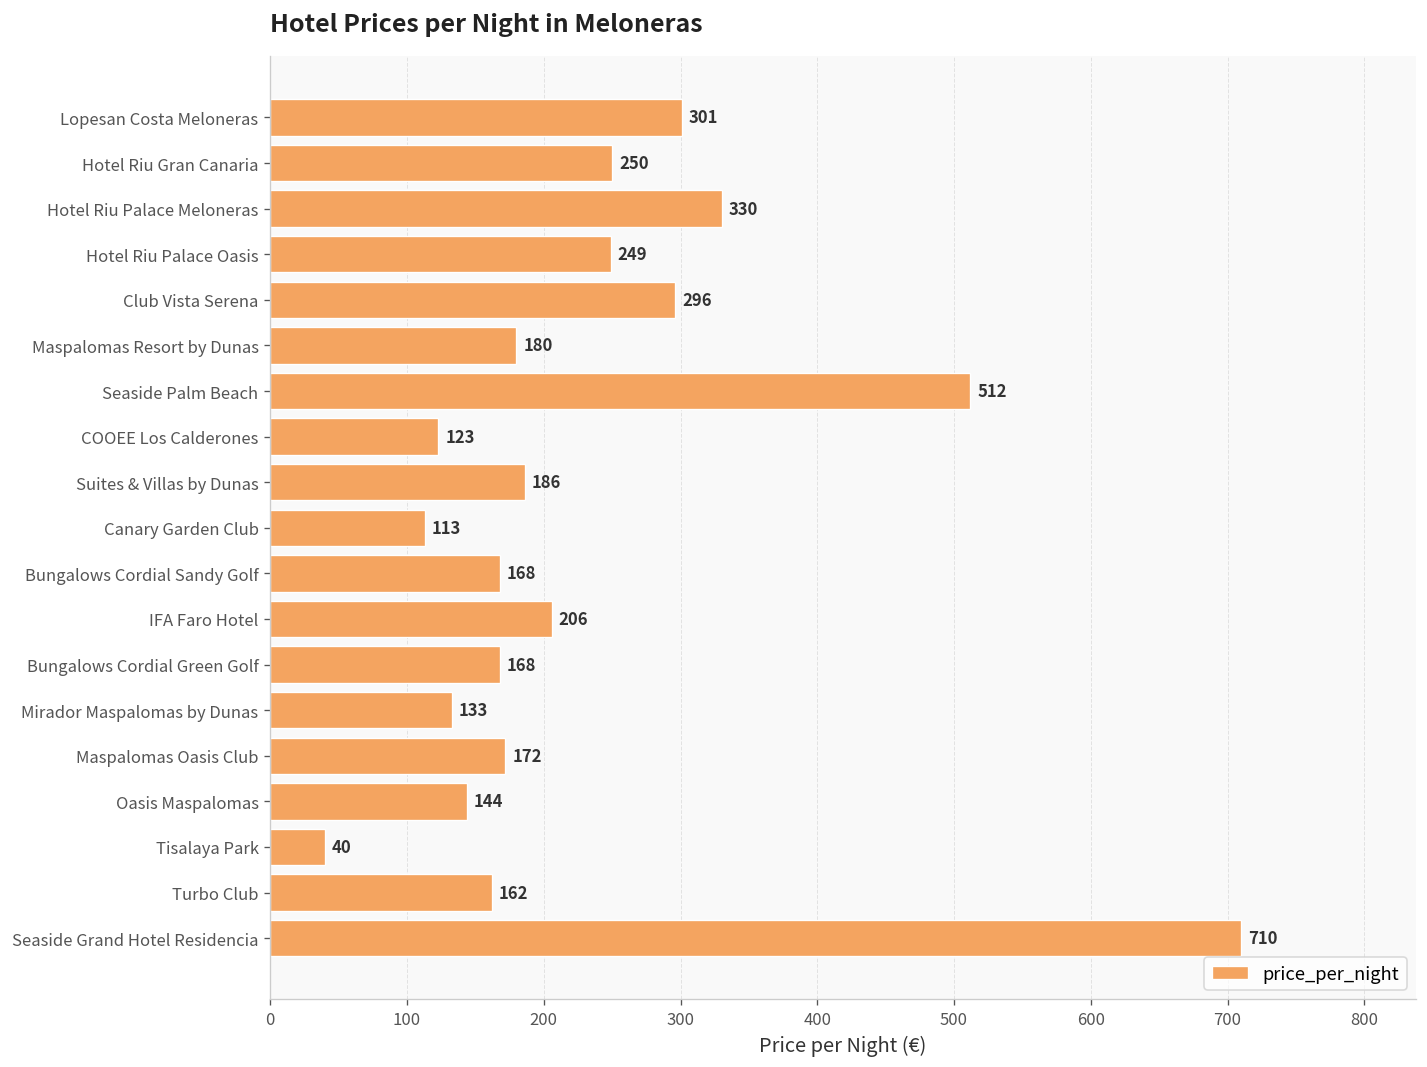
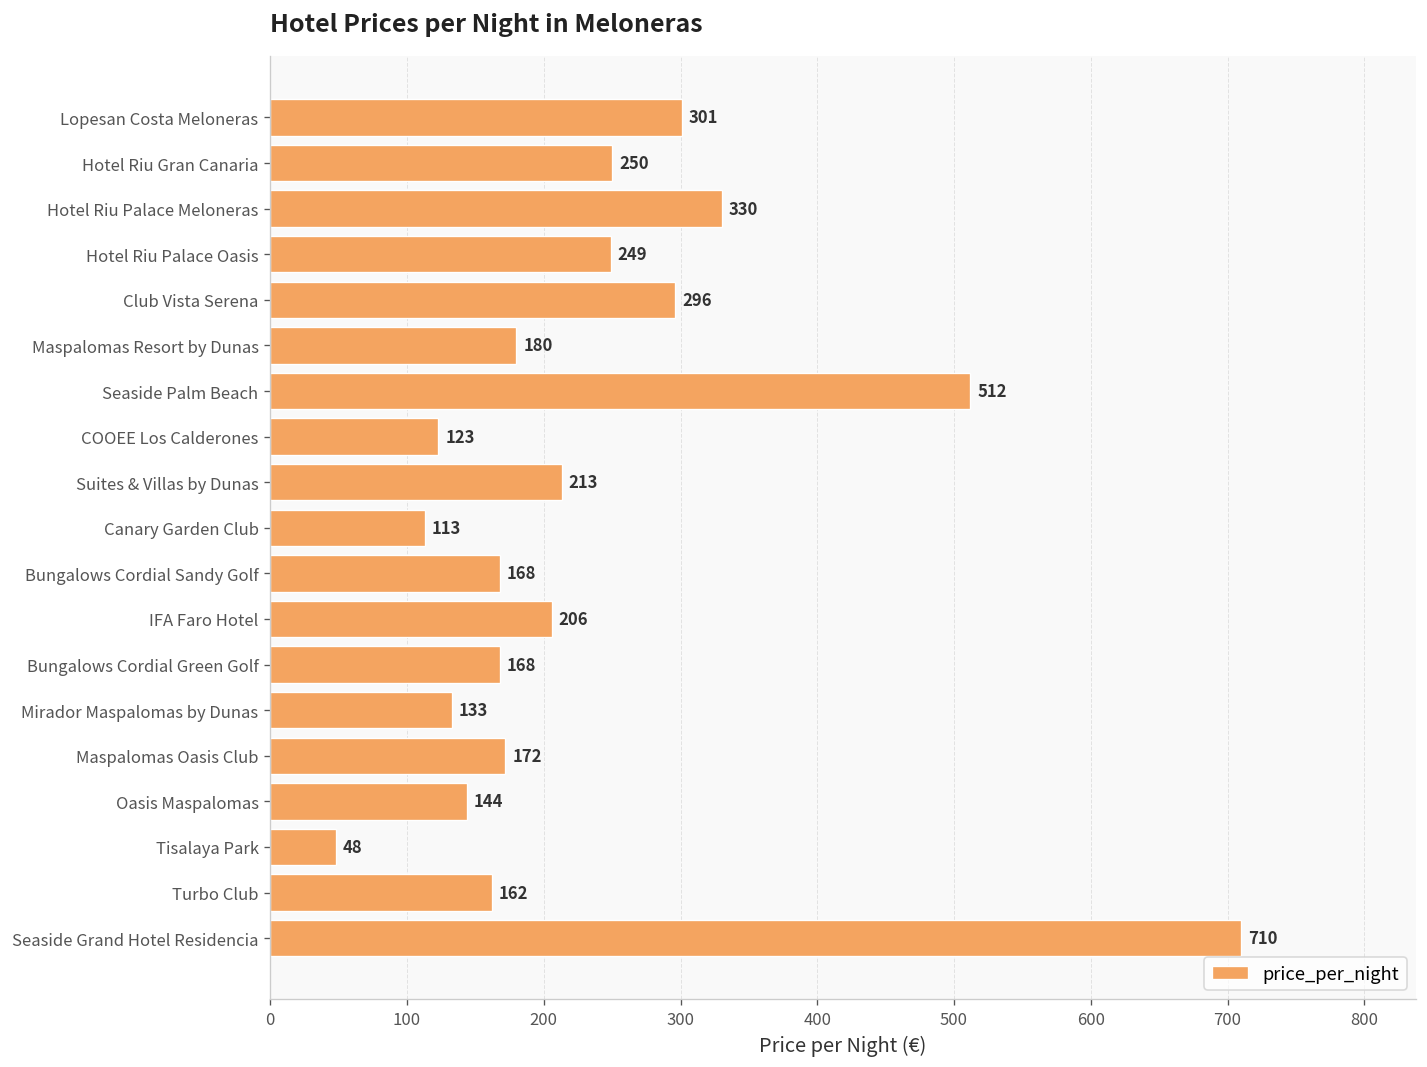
  {
    "Lopesan Costa Meloneras": 301,
    "Hotel Riu Gran Canaria": 250,
    "Hotel Riu Palace Meloneras": 330,
    "Hotel Riu Palace Oasis": 249,
    "Club Vista Serena": 296,
    "Maspalomas Resort by Dunas": 180,
    "Seaside Palm Beach": 512,
    "COOEE Los Calderones": 123,
-   "Suites & Villas by Dunas": 186,
+   "Suites & Villas by Dunas": 213,
    "Canary Garden Club": 113,
    "Bungalows Cordial Sandy Golf": 168,
    "IFA Faro Hotel": 206,
    "Bungalows Cordial Green Golf": 168,
    "Mirador Maspalomas by Dunas": 133,
    "Maspalomas Oasis Club": 172,
    "Oasis Maspalomas": 144,
-   "Tisalaya Park": 40,
+   "Tisalaya Park": 48,
    "Turbo Club": 162,
    "Seaside Grand Hotel Residencia": 710
  }
